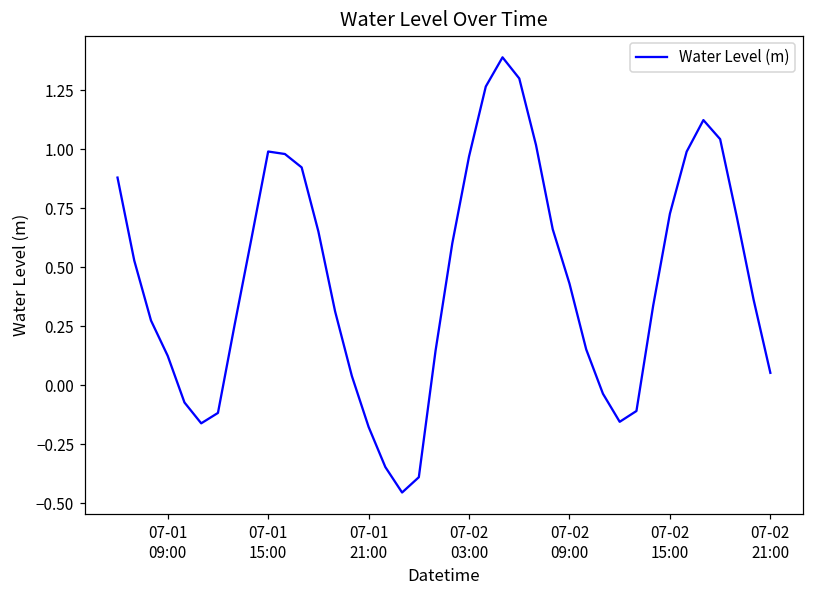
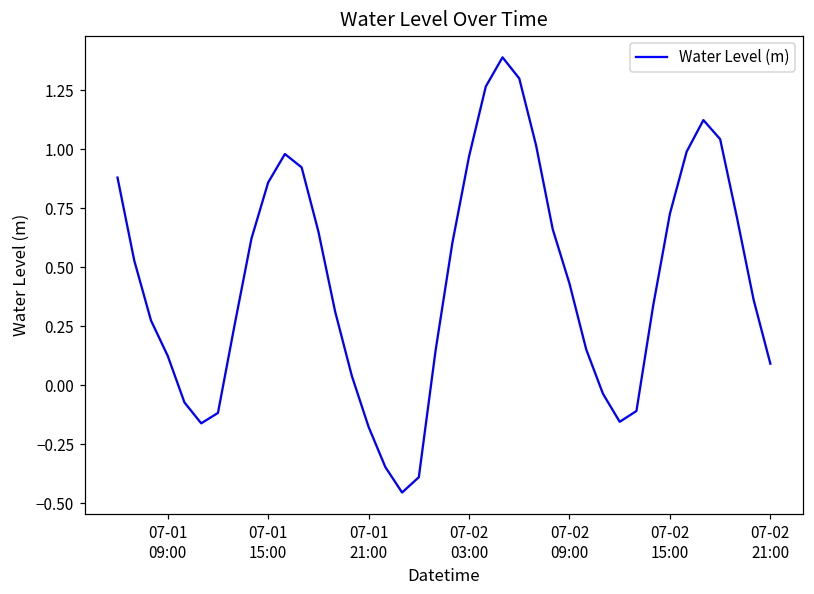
  {
    "07-01 09:00": 0.12,
-   "07-01 15:00": 0.99,
+   "07-01 15:00": 0.86,
    "07-01 21:00": -0.18,
    "07-02 03:00": 0.97,
    "07-02 09:00": 0.43,
    "07-02 15:00": 0.73,
-   "07-02 21:00": 0.05
+   "07-02 21:00": 0.09
  }
